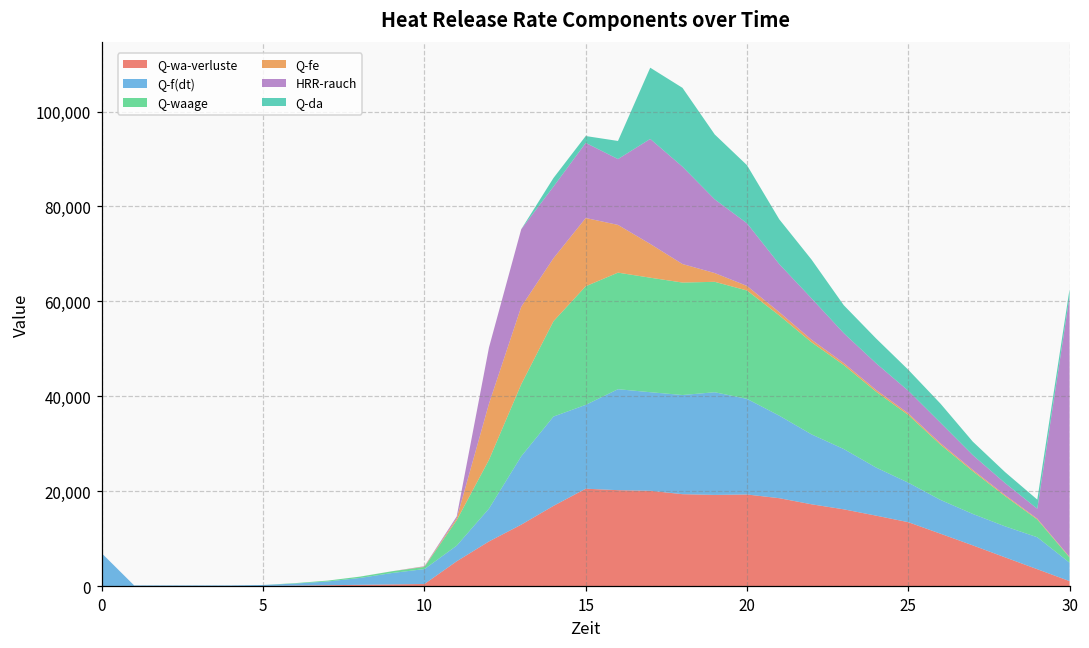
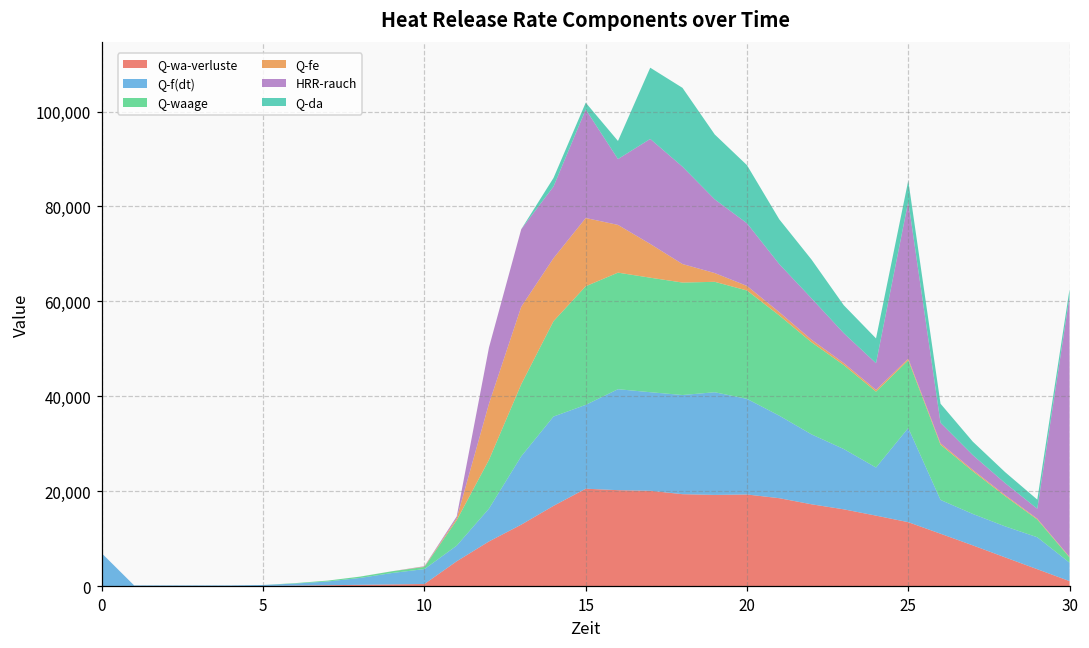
  {
    "Q-f(dt)": {
      "15": "18,000",
      "20": "20,000",
-     "25": "8,000",
+     "25": "20,000",
      "30": "4,000"
    },
    "HRR-rauch": {
-     "15": "16,000",
+     "15": "23,000",
      "20": "13,000",
-     "25": "5,000",
+     "25": "33,000",
      "30": "55,000"
    }
  }
